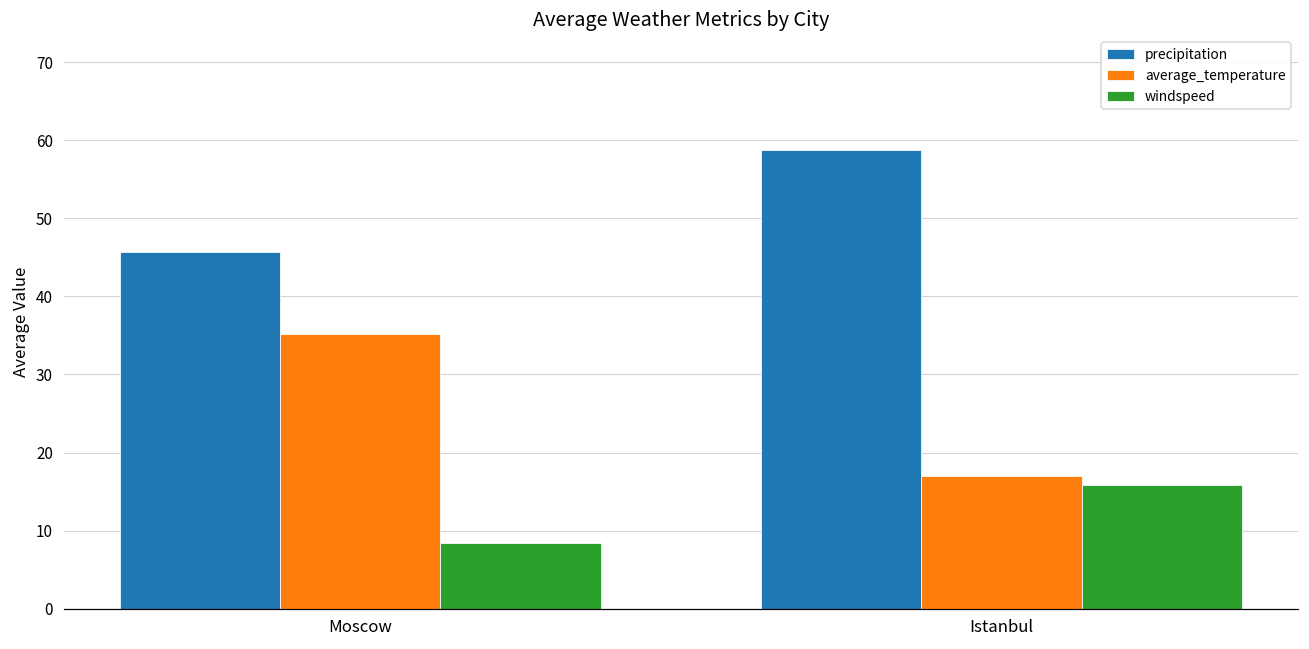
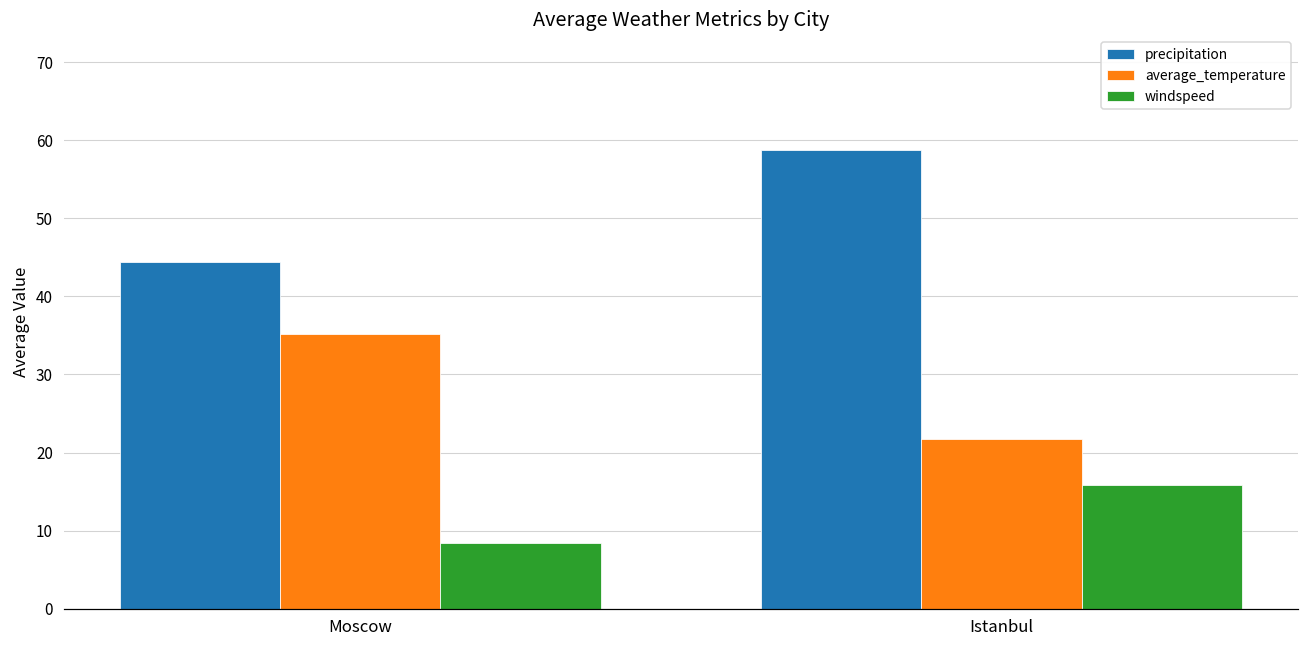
  {
    "precipitation": {
-     "Moscow": 46,
+     "Moscow": 44,
      "Istanbul": 59
    },
    "average_temperature": {
      "Moscow": 35,
-     "Istanbul": 17
+     "Istanbul": 22
    },
    "windspeed": {
      "Moscow": 8,
      "Istanbul": 16
    }
  }
